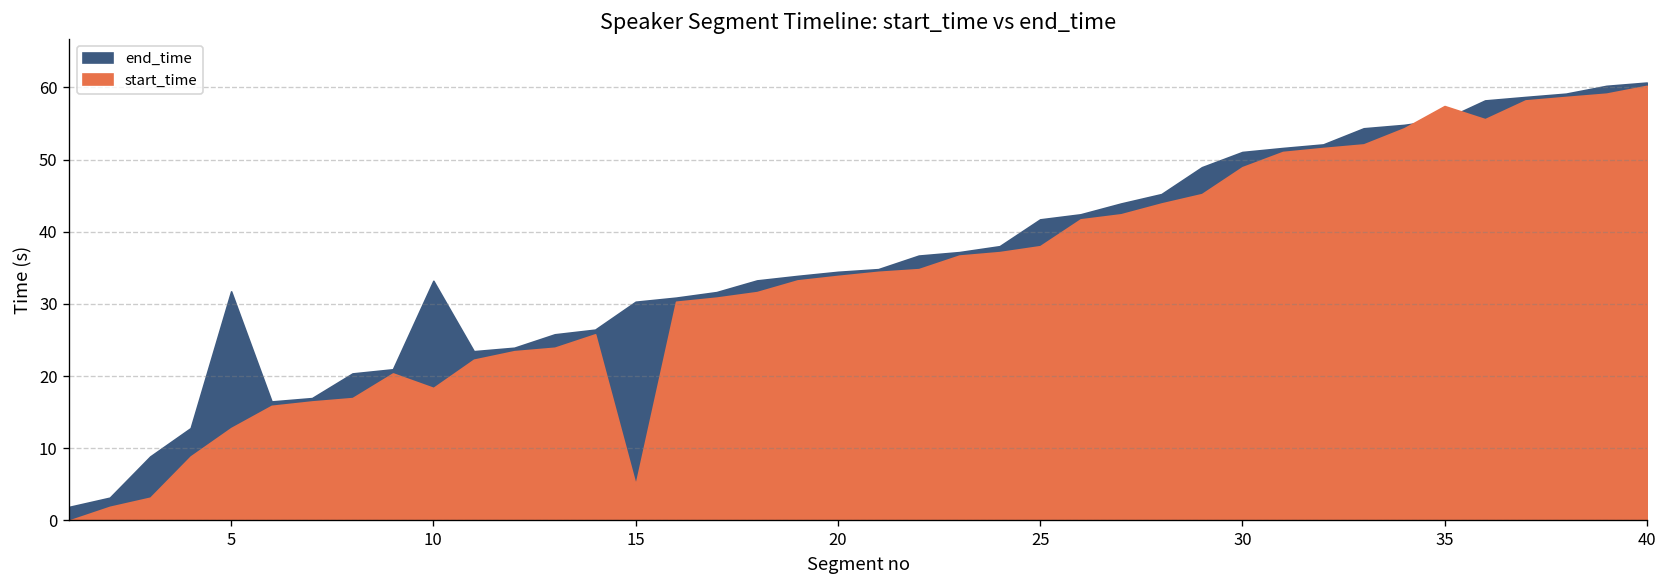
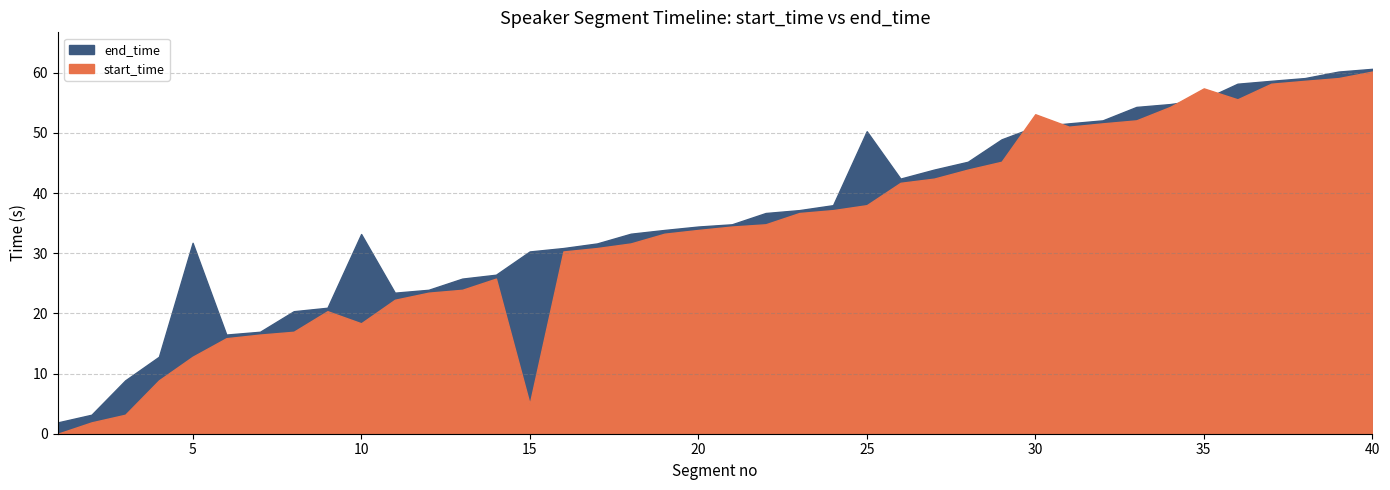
  {
    "end_time": {
      "5": 32,
      "10": 33,
      "15": 30,
      "20": 34,
-     "25": 42,
+     "25": 50,
      "40": 61
    },
    "start_time": {
      "5": 13,
      "10": 18,
      "15": 5,
      "20": 34,
      "25": 38,
-     "30": 49,
+     "30": 53,
      "35": 57,
      "40": 60
    }
  }
